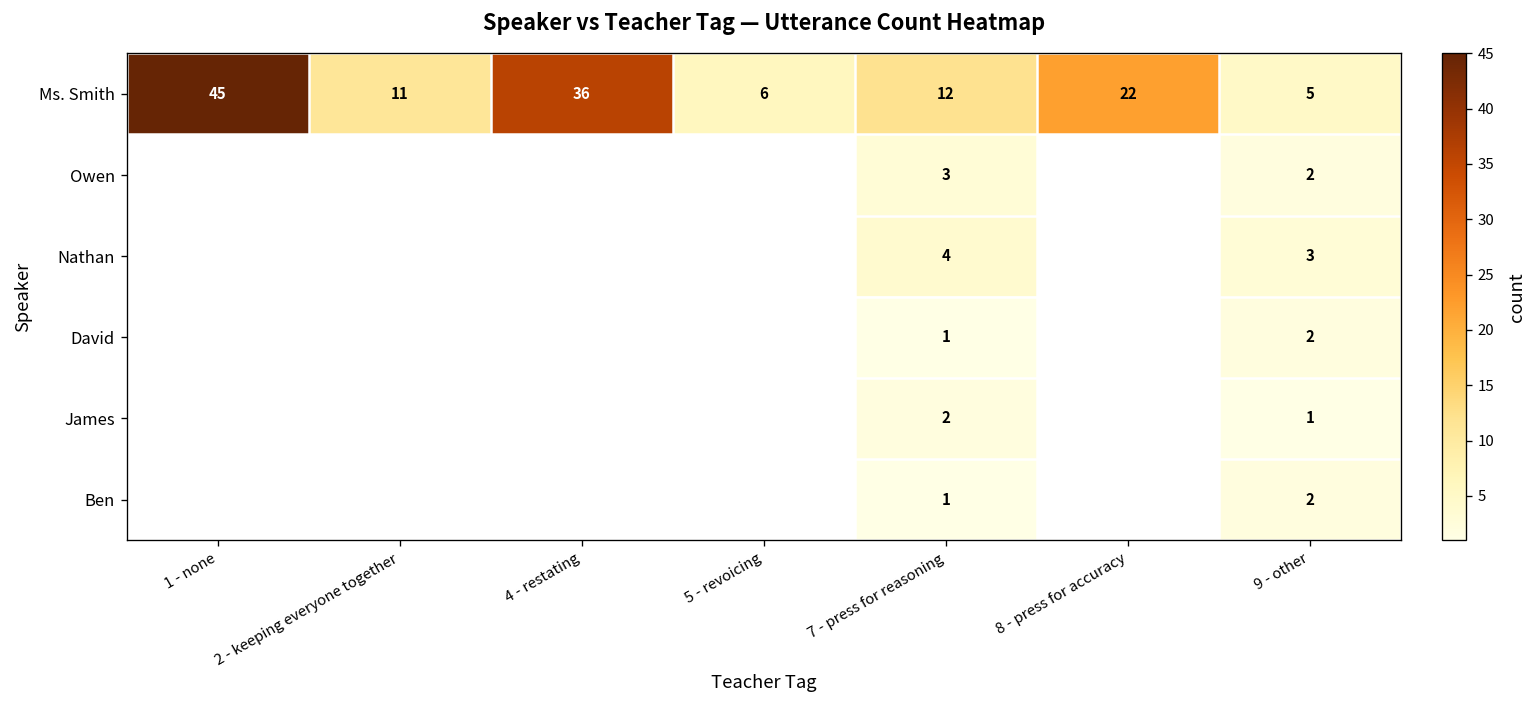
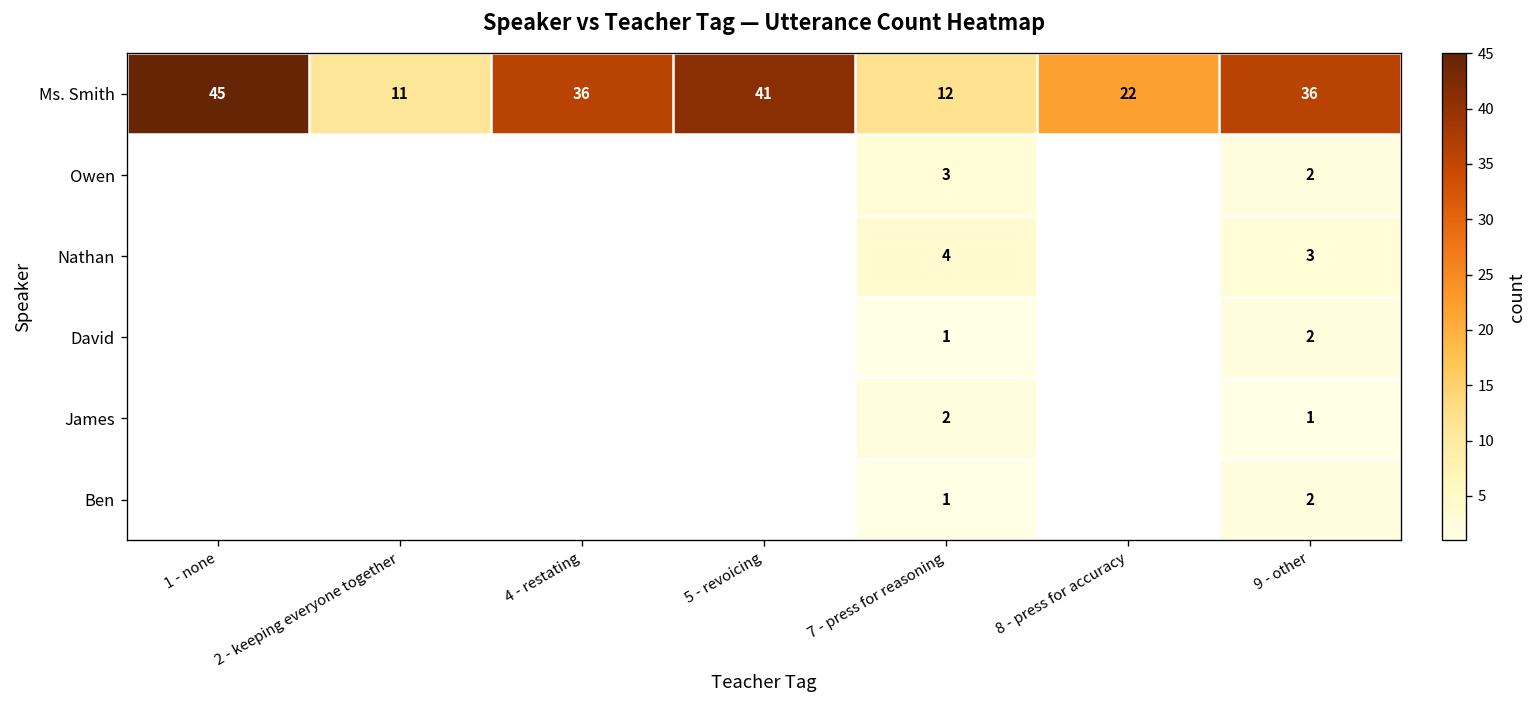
  {
    "Ms. Smith": {
      "1 - none": 45,
      "2 - keeping everyone together": 11,
      "4 - restating": 36,
-     "5 - revoicing": 6,
+     "5 - revoicing": 41,
      "7 - press for reasoning": 12,
      "8 - press for accuracy": 22,
-     "9 - other": 5
+     "9 - other": 36
    },
    "Owen": {
      "7 - press for reasoning": 3,
      "9 - other": 2
    },
    "Nathan": {
      "7 - press for reasoning": 4,
      "9 - other": 3
    },
    "David": {
      "7 - press for reasoning": 1,
      "9 - other": 2
    },
    "James": {
      "7 - press for reasoning": 2,
      "9 - other": 1
    },
    "Ben": {
      "7 - press for reasoning": 1,
      "9 - other": 2
    }
  }
